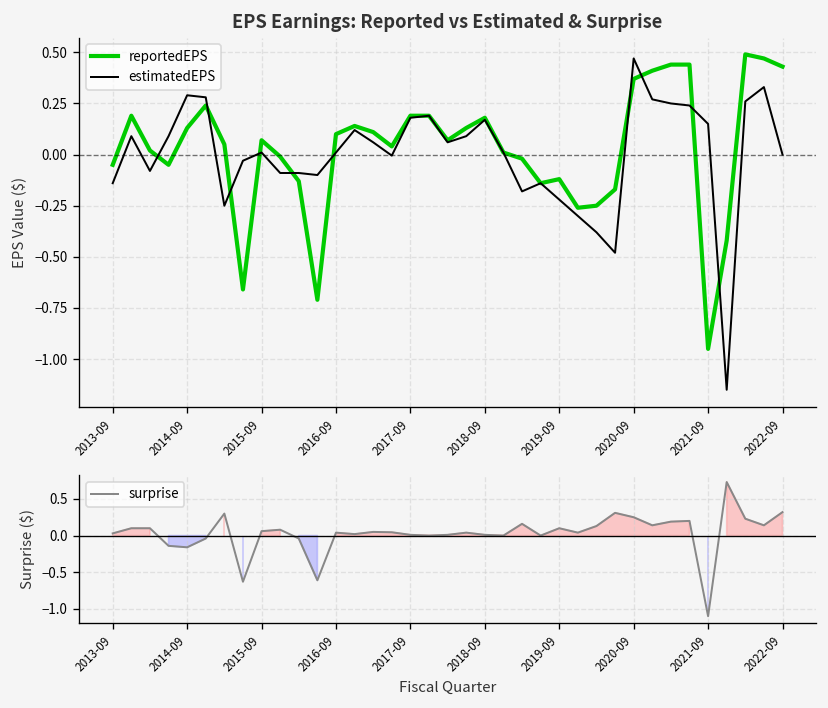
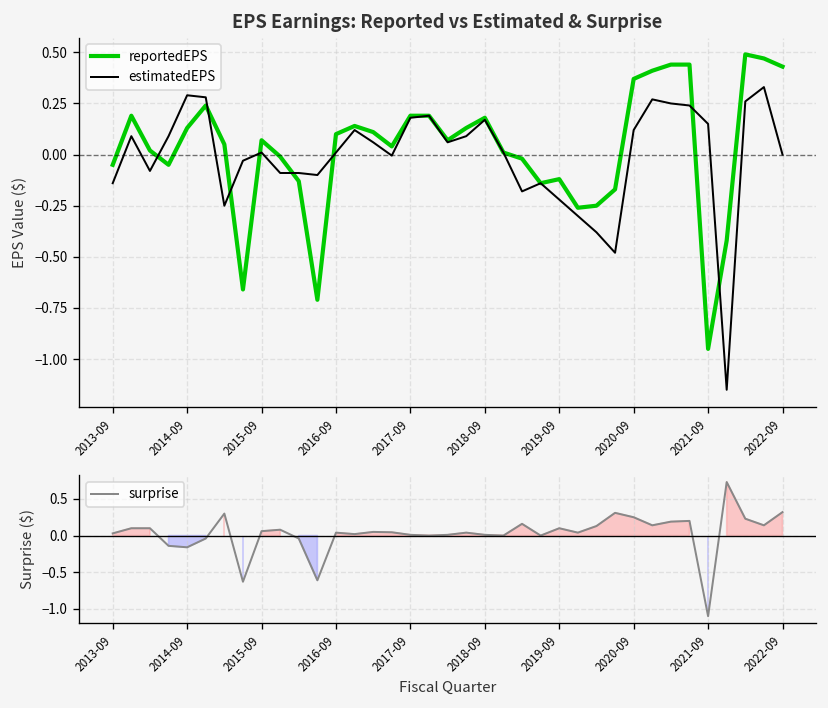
  {
    "EPS Earnings: Reported vs Estimated & Surprise": {
      "reportedEPS": {
        "2013-09": -0.05,
        "2014-09": 0.13,
        "2015-09": 0.07,
        "2016-09": 0.10,
        "2019-09": -0.12,
        "2020-09": 0.37,
        "2021-09": -0.95,
        "2022-09": 0.43
      },
      "estimatedEPS": {
        "2013-09": -0.14,
        "2014-09": 0.29,
        "2015-09": 0.01,
        "2016-09": 0.01,
        "2019-09": -0.22,
-       "2020-09": 0.47,
+       "2020-09": 0.12,
        "2021-09": 0.15,
        "2022-09": 0.00
      }
    }
  }
